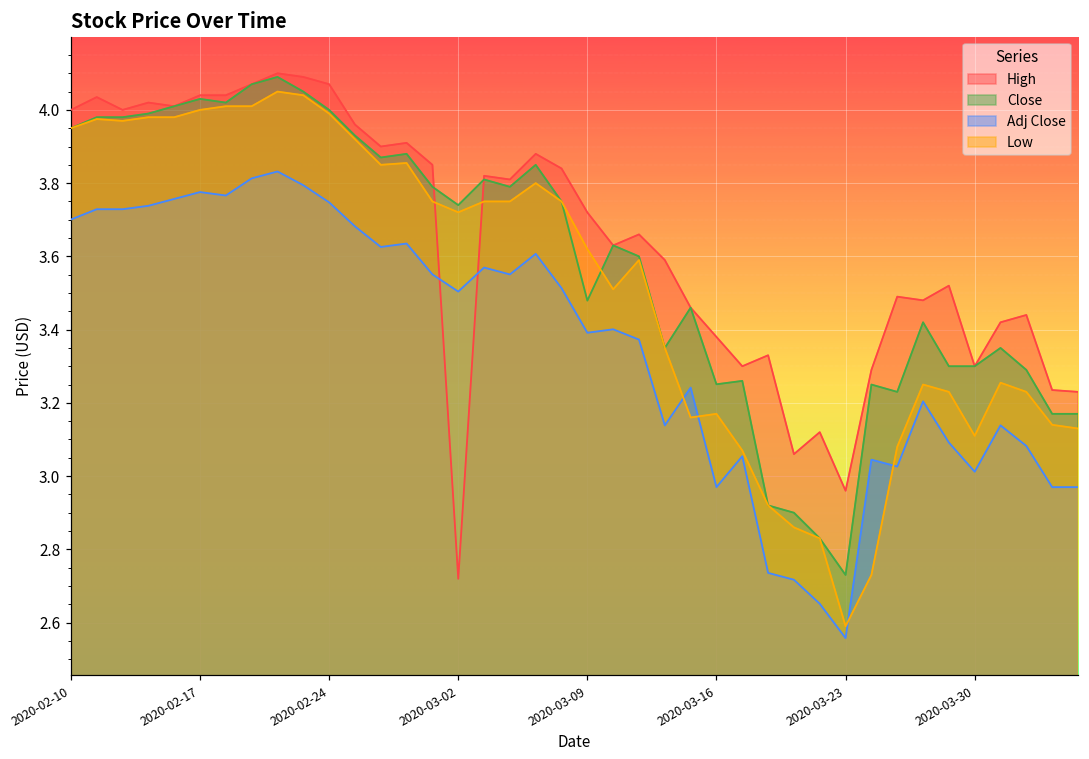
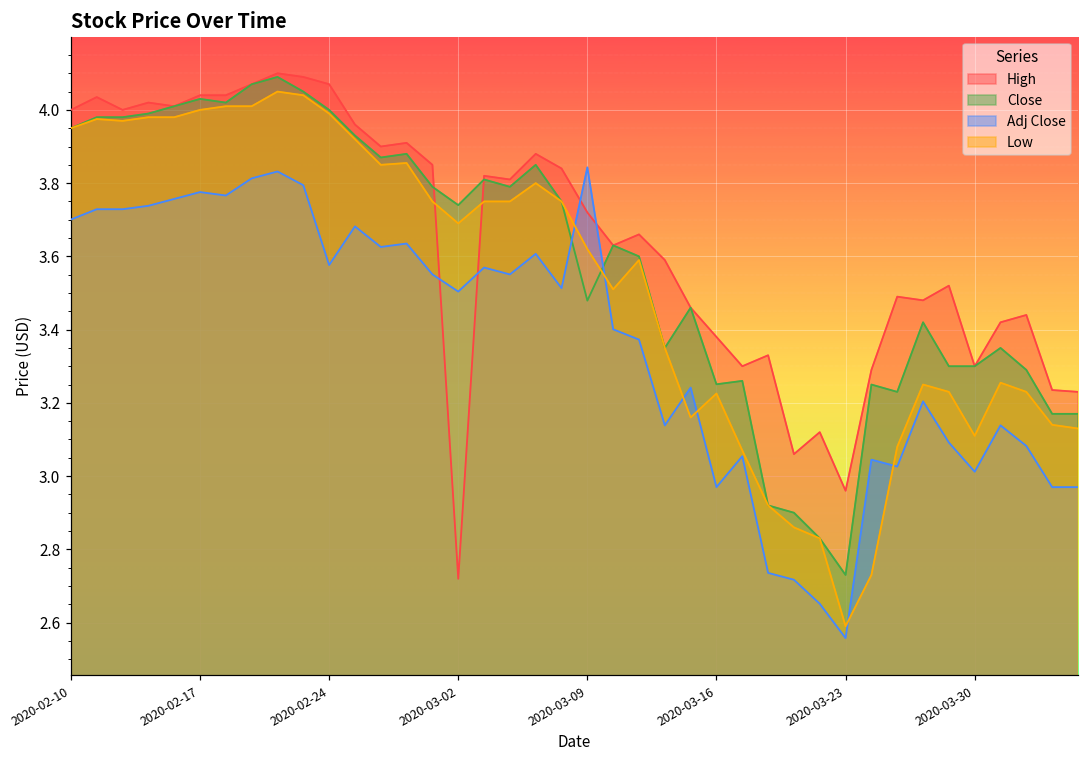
  {
    "High": {
      "2020-02-10": 4.00,
      "2020-02-17": 4.04,
      "2020-02-24": 4.07,
      "2020-03-02": 2.72,
      "2020-03-09": 3.72,
      "2020-03-16": 3.38,
      "2020-03-23": 2.96
    },
    "Close": {
      "2020-02-17": 4.03,
      "2020-02-24": 4.00,
      "2020-03-02": 3.74,
      "2020-03-09": 3.48,
      "2020-03-16": 3.25,
      "2020-03-23": 2.73
    },
    "Adj Close": {
      "2020-02-10": 3.70,
      "2020-02-17": 3.78,
-     "2020-02-24": 3.75,
+     "2020-02-24": 3.58,
      "2020-03-02": 3.50,
-     "2020-03-09": 3.39,
+     "2020-03-09": 3.84,
      "2020-03-16": 2.97,
      "2020-03-23": 2.56,
      "2020-03-30": 3.01
    },
    "Low": {
      "2020-02-17": 4.00,
      "2020-02-24": 3.99,
-     "2020-03-02": 3.72,
+     "2020-03-02": 3.69,
      "2020-03-09": 3.62,
-     "2020-03-16": 3.17,
+     "2020-03-16": 3.23,
      "2020-03-23": 2.59,
      "2020-03-30": 3.11
    }
  }
